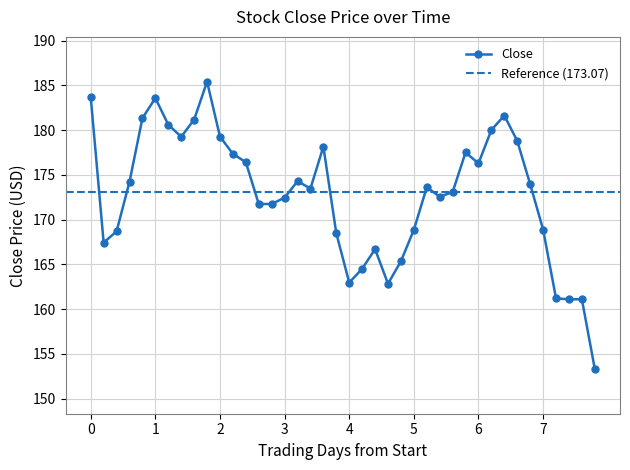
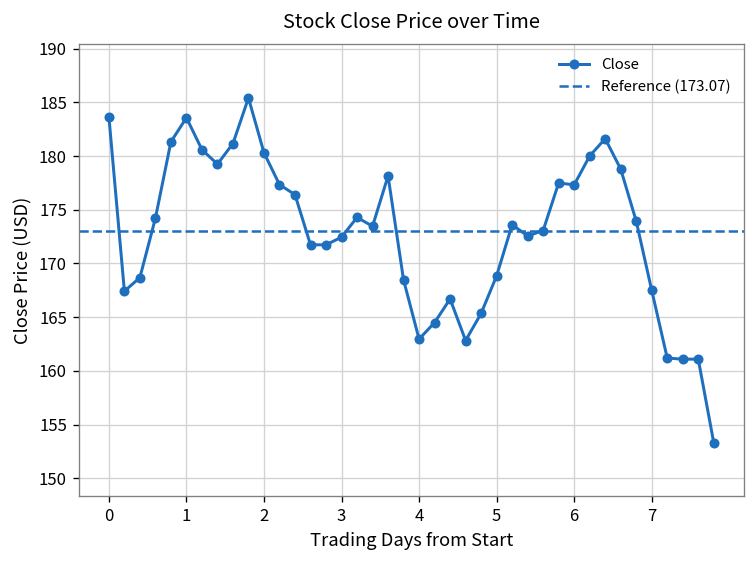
  {
    "0": 184,
    "1": 184,
-   "2": 179,
+   "2": 180,
    "3": 172,
    "4": 163,
    "5": 169,
-   "6": 176,
-   "7": 169
+   "6": 177,
+   "7": 168
  }
